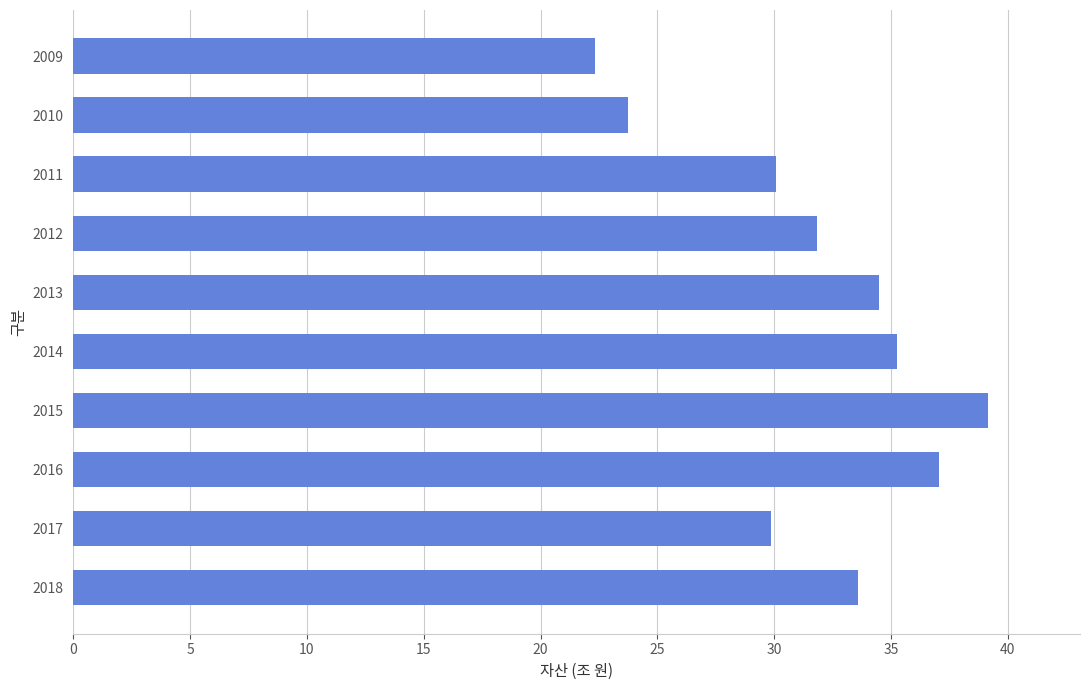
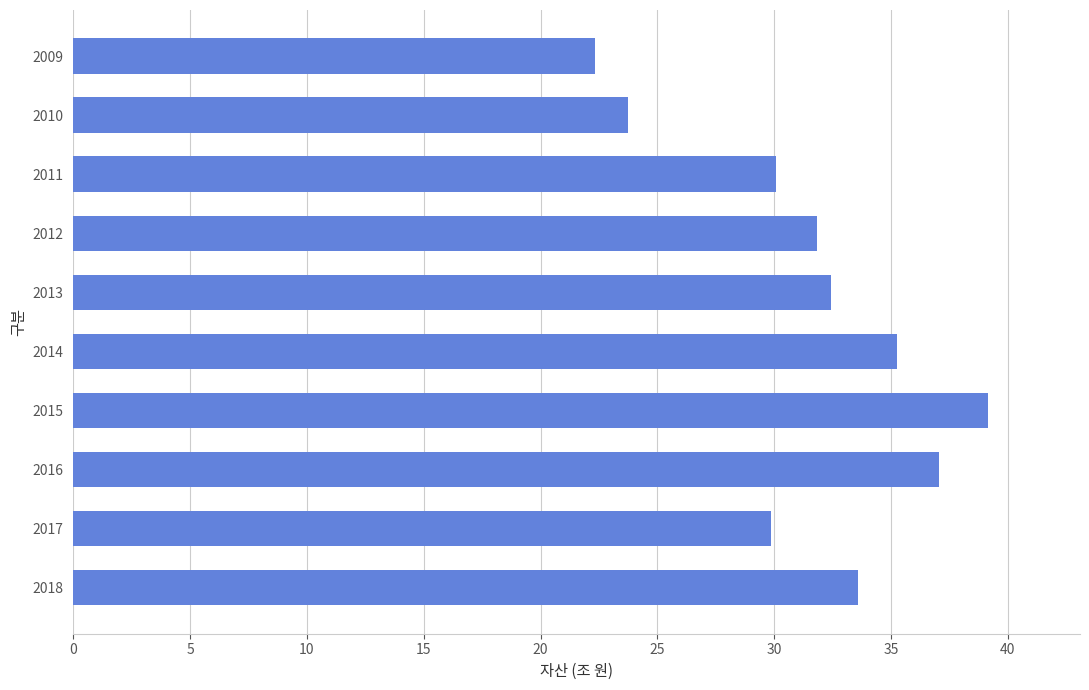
  {
    "2009": 22.3,
    "2010": 23.7,
    "2011": 30.1,
    "2012": 31.8,
-   "2013": 34.5,
+   "2013": 32.4,
    "2014": 35.3,
    "2015": 39.2,
    "2016": 37.0,
    "2017": 29.9,
    "2018": 33.6
  }
